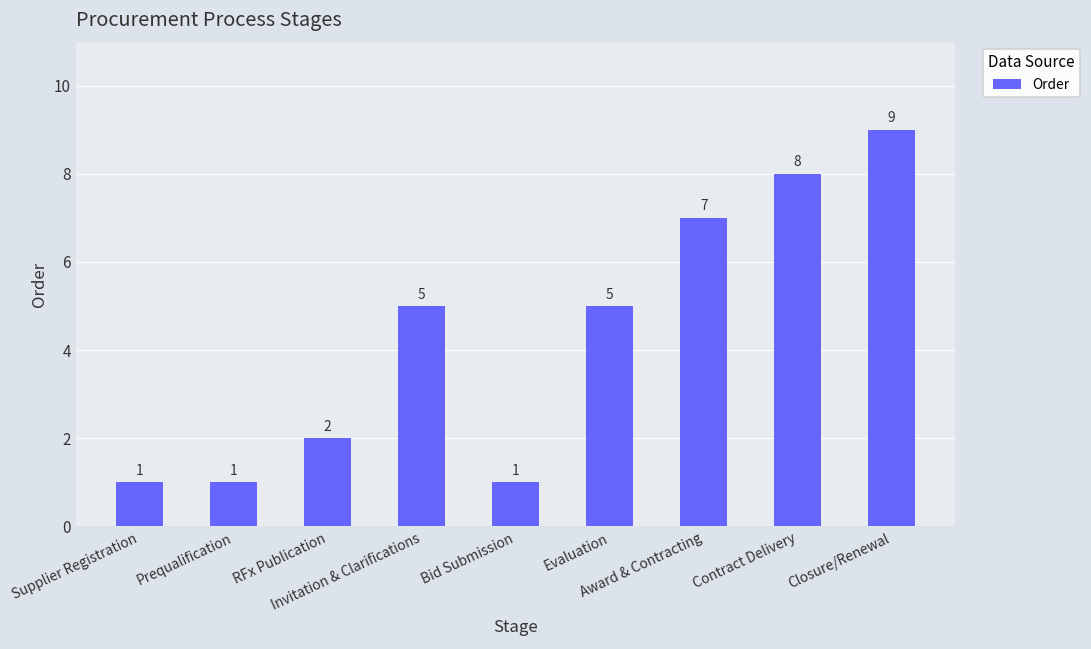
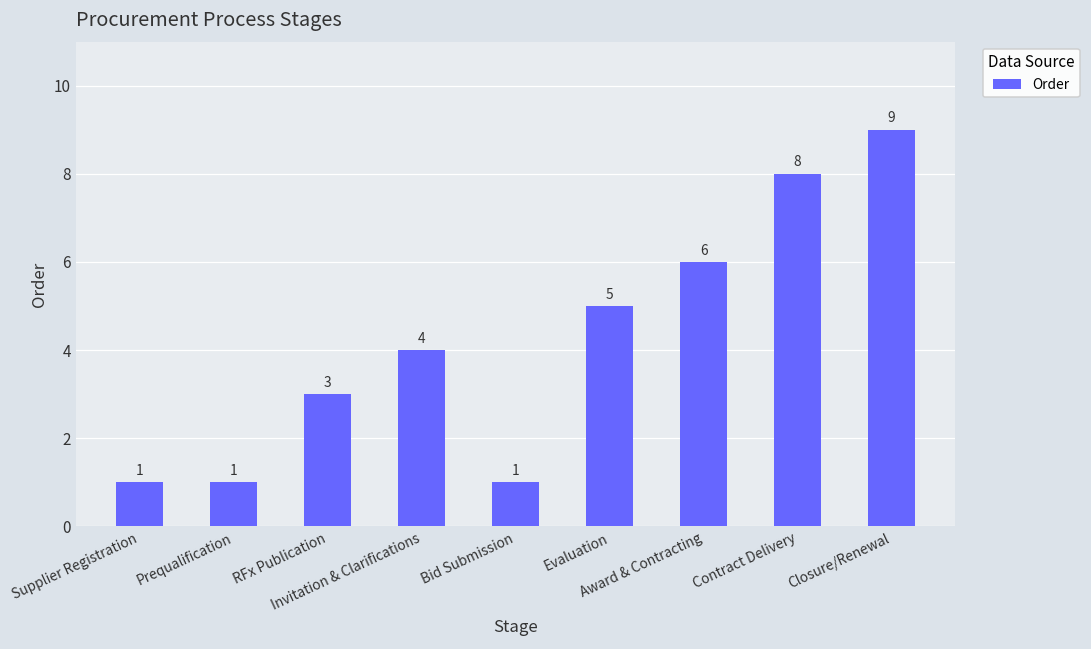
  {
    "Supplier Registration": 1,
    "Prequalification": 1,
-   "RFx Publication": 2,
-   "Invitation & Clarifications": 5,
+   "RFx Publication": 3,
+   "Invitation & Clarifications": 4,
    "Bid Submission": 1,
    "Evaluation": 5,
-   "Award & Contracting": 7,
+   "Award & Contracting": 6,
    "Contract Delivery": 8,
    "Closure/Renewal": 9
  }
